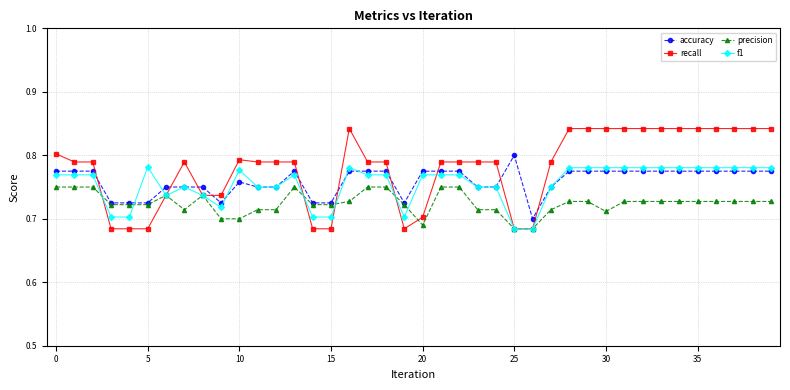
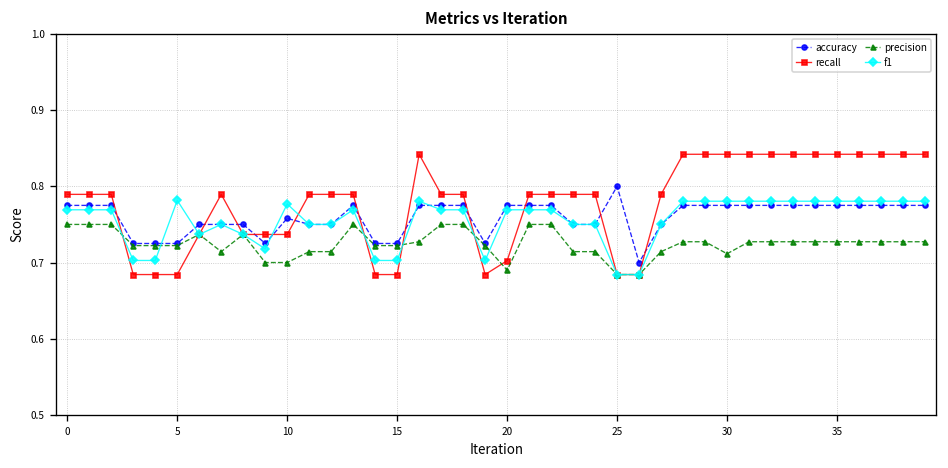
  {
    "accuracy": {
      "0": 0.78,
      "10": 0.76,
      "20": 0.78,
      "25": 0.80,
      "30": 0.78,
      "35": 0.78
    },
    "recall": {
-     "0": 0.80,
+     "0": 0.79,
      "5": 0.68,
-     "10": 0.79,
+     "10": 0.74,
      "15": 0.68,
      "20": 0.70,
      "30": 0.84,
      "35": 0.84
    },
    "precision": {
      "0": 0.75,
      "10": 0.70,
      "20": 0.69,
      "30": 0.71,
      "35": 0.73
    },
    "f1": {
      "0": 0.77,
      "5": 0.78,
      "10": 0.78,
      "15": 0.70,
      "20": 0.77,
      "30": 0.78,
      "35": 0.78
    }
  }
